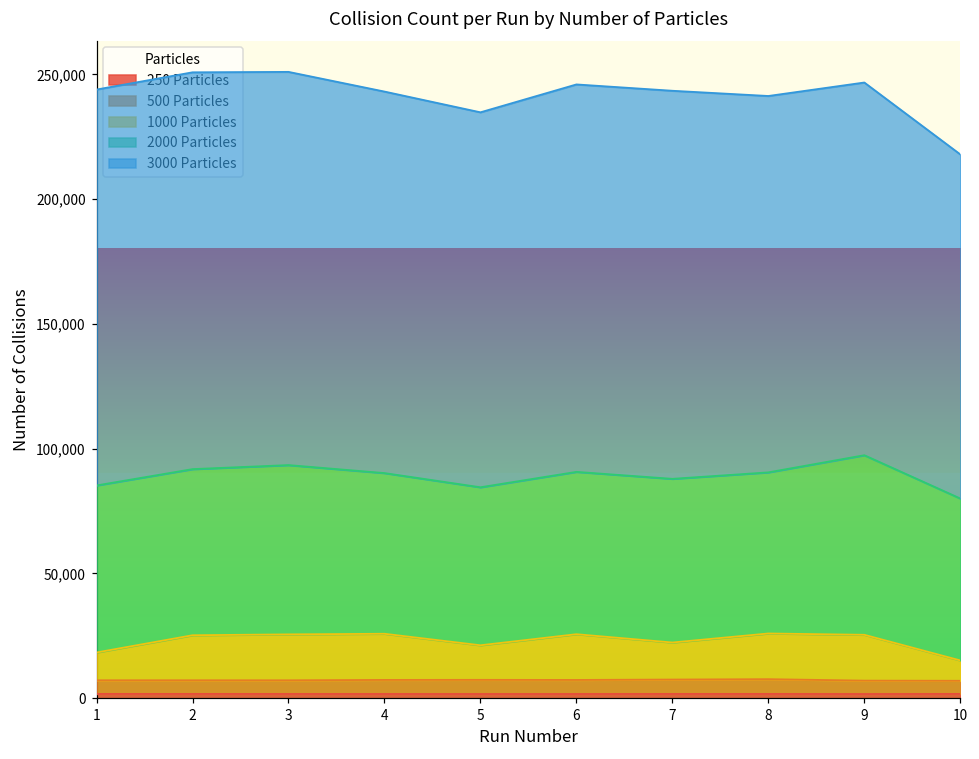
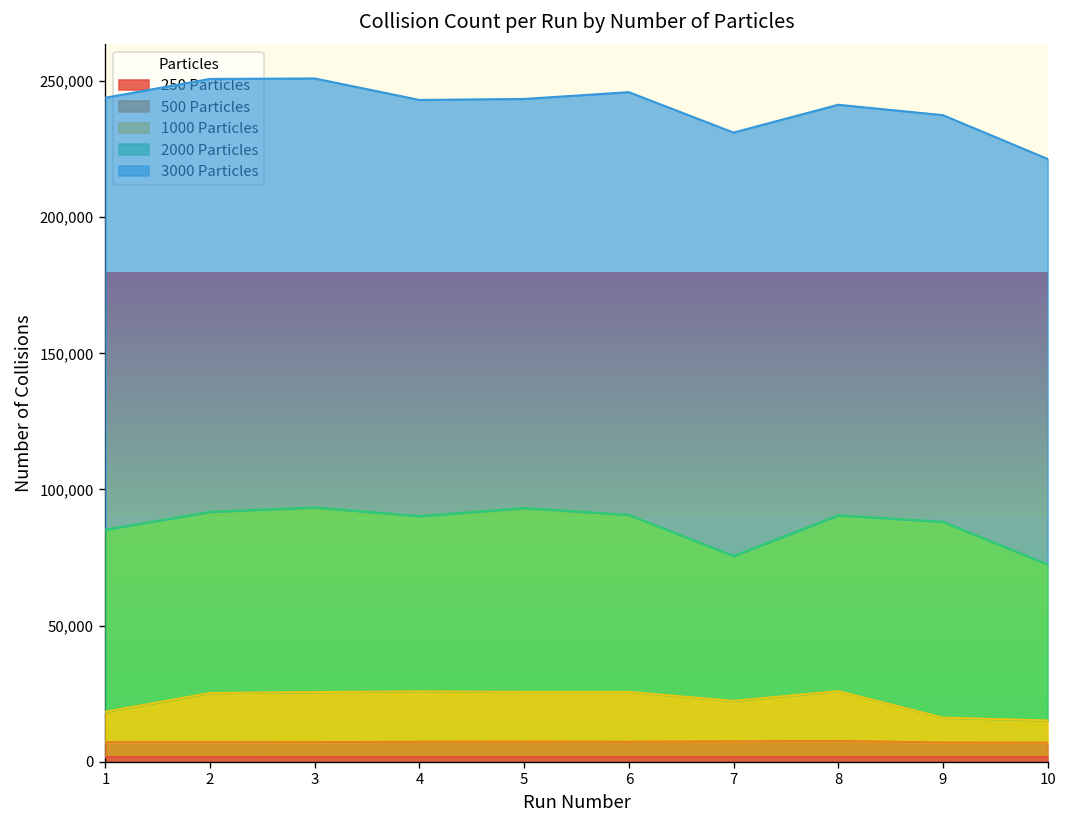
  {
    "1000 Particles": {
      "1": "11,000",
      "2": "18,000",
      "3": "18,000",
      "4": "18,000",
-     "5": "14,000",
+     "5": "18,000",
      "6": "18,000",
      "7": "15,000",
      "8": "18,000",
-     "9": "18,000",
+     "9": "9,000",
      "10": "8,000"
    },
    "2000 Particles": {
      "1": "67,000",
      "2": "67,000",
      "3": "68,000",
      "4": "64,000",
-     "5": "63,000",
+     "5": "68,000",
      "6": "65,000",
-     "7": "66,000",
+     "7": "53,000",
      "8": "65,000",
      "9": "72,000",
-     "10": "65,000"
+     "10": "57,000"
    },
    "3000 Particles": {
      "1": "159,000",
      "3": "158,000",
      "4": "153,000",
      "5": "150,000",
      "6": "155,000",
      "7": "156,000",
      "8": "151,000",
      "9": "149,000",
-     "10": "138,000"
+     "10": "149,000"
    }
  }
